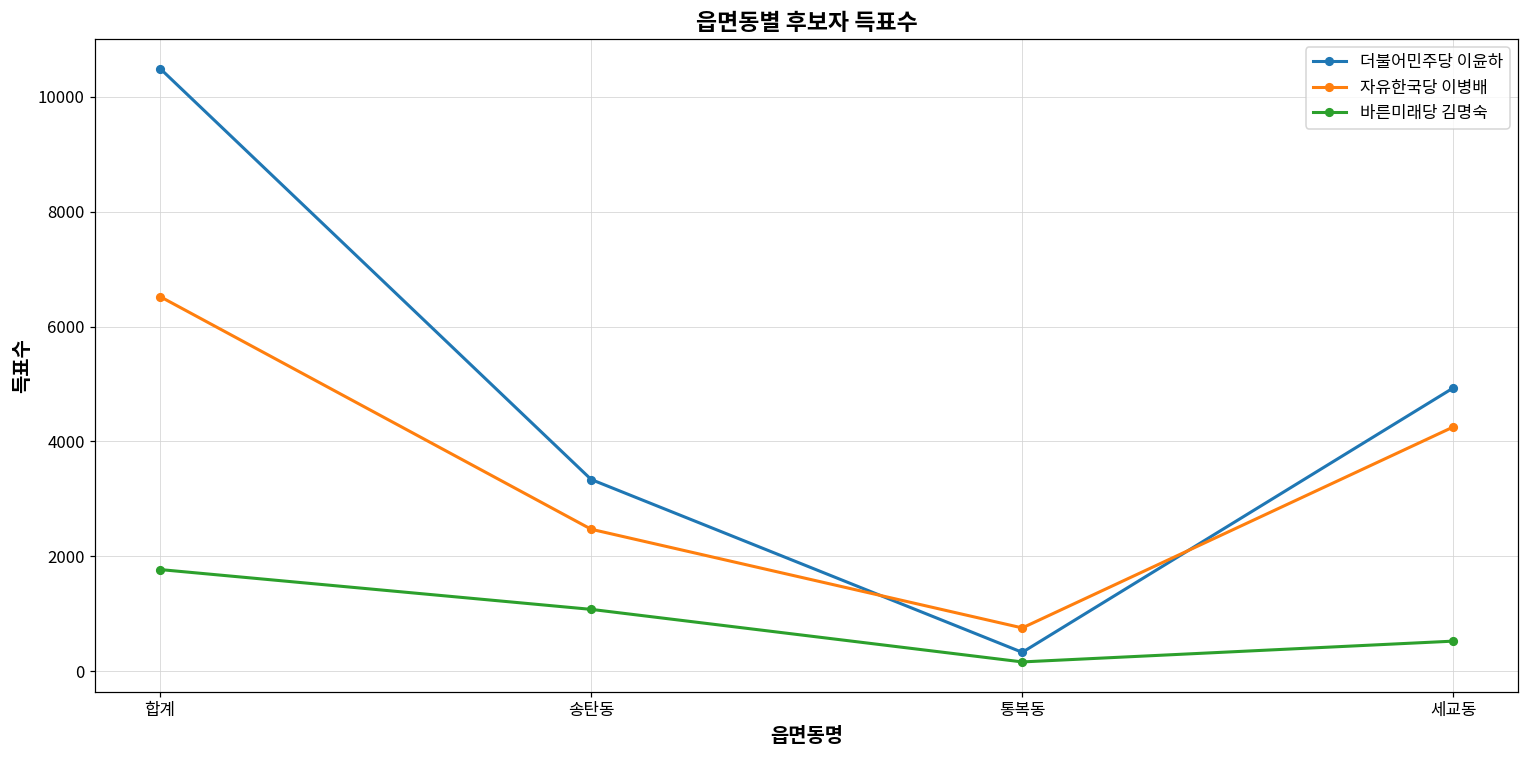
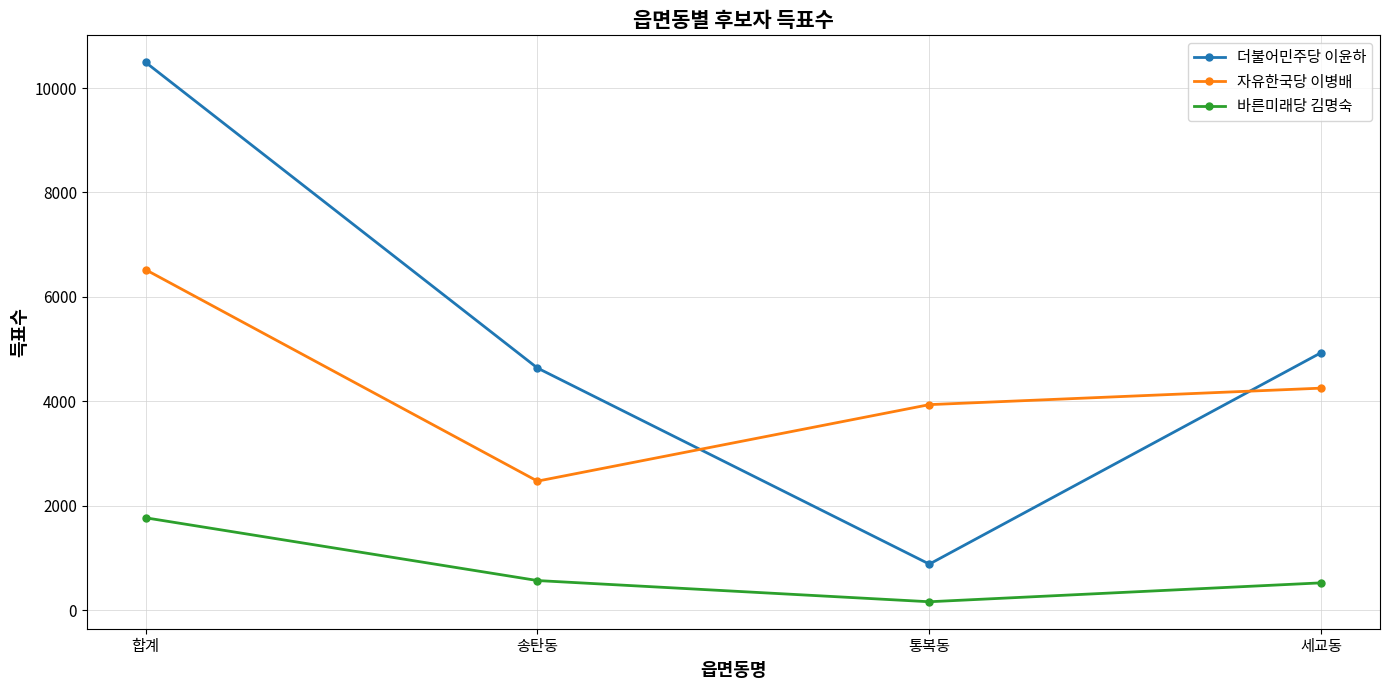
  {
    "더불어민주당 이윤하": {
      "합계": 10500,
-     "송탄동": 3300,
-     "통복동": 300,
+     "송탄동": 4600,
+     "통복동": 900,
      "세교동": 4900
    },
    "자유한국당 이병배": {
      "합계": 6500,
      "송탄동": 2500,
-     "통복동": 800,
+     "통복동": 3900,
      "세교동": 4300
    },
    "바른미래당 김명숙": {
      "합계": 1800,
-     "송탄동": 1100,
+     "송탄동": 600,
      "통복동": 200,
      "세교동": 500
    }
  }
